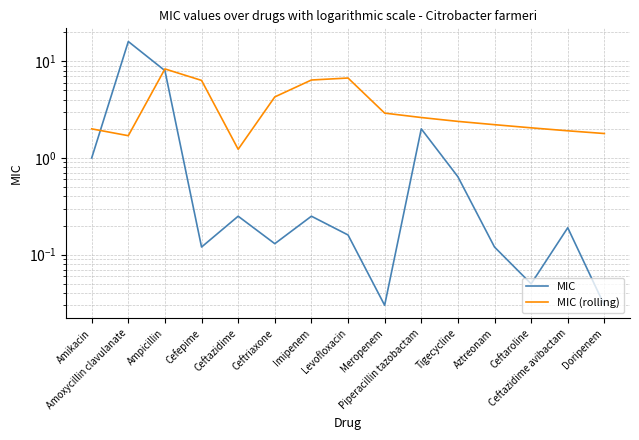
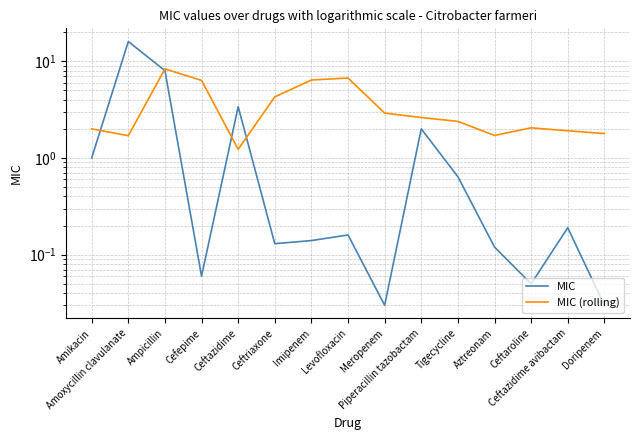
  {
    "MIC": {
      "Amikacin": 1.0,
      "Amoxycillin clavulanate": 16,
-     "Cefepime": 0.12,
-     "Ceftazidime": 0.25,
+     "Cefepime": 0.06,
+     "Ceftazidime": 3.4,
      "Ceftriaxone": 0.13,
-     "Imipenem": 0.25,
+     "Imipenem": 0.14,
      "Levofloxacin": 0.16,
      "Meropenem": 0.03,
      "Piperacillin tazobactam": 2.0,
      "Tigecycline": 0.6,
      "Aztreonam": 0.12,
      "Ceftazidime avibactam": 0.19
    },
    "MIC (rolling)": {
      "Amikacin": 2.0,
      "Amoxycillin clavulanate": 1.7,
      "Cefepime": 6,
      "Ceftazidime": 1.2,
      "Ceftriaxone": 4,
      "Imipenem": 6,
      "Levofloxacin": 7,
      "Meropenem": 2.9,
      "Piperacillin tazobactam": 2.6,
      "Tigecycline": 2.4,
-     "Aztreonam": 2.2,
+     "Aztreonam": 1.7,
      "Ceftaroline": 2.1,
      "Ceftazidime avibactam": 1.9,
      "Doripenem": 1.8
    }
  }
